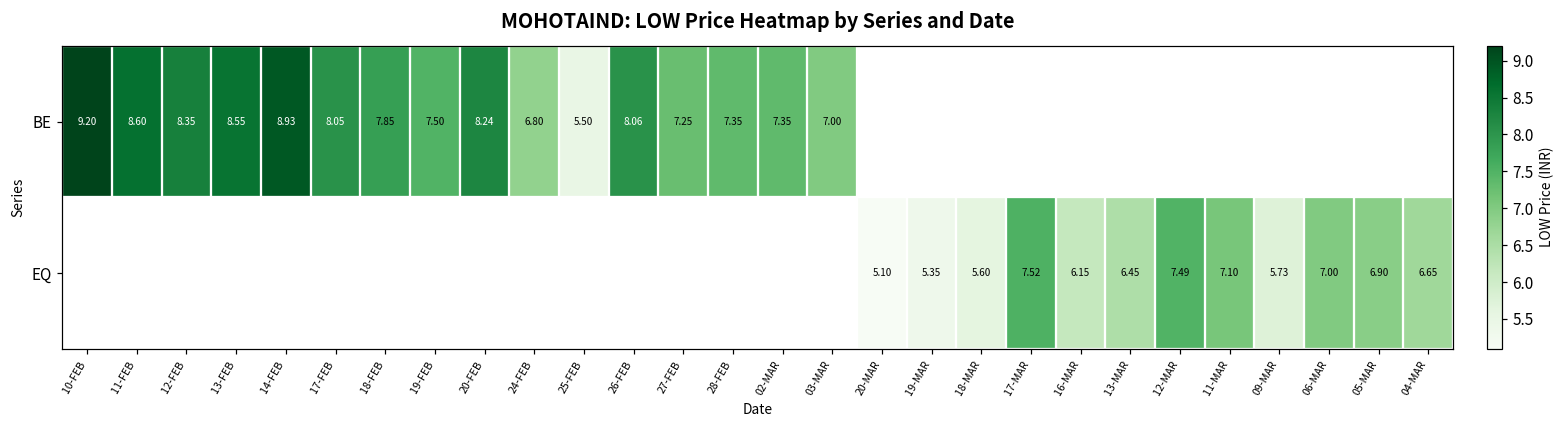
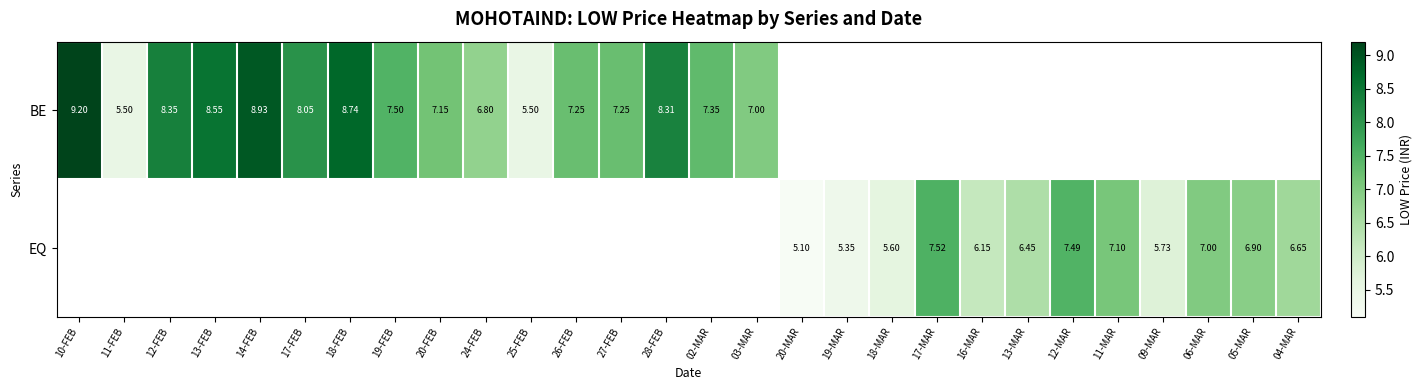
  {
    "BE": {
      "10-FEB": 9.20,
-     "11-FEB": 8.60,
+     "11-FEB": 5.50,
      "12-FEB": 8.35,
      "13-FEB": 8.55,
      "14-FEB": 8.93,
      "17-FEB": 8.05,
-     "18-FEB": 7.85,
+     "18-FEB": 8.74,
      "19-FEB": 7.50,
-     "20-FEB": 8.24,
+     "20-FEB": 7.15,
      "24-FEB": 6.80,
      "25-FEB": 5.50,
-     "26-FEB": 8.06,
+     "26-FEB": 7.25,
      "27-FEB": 7.25,
-     "28-FEB": 7.35,
+     "28-FEB": 8.31,
      "02-MAR": 7.35,
      "03-MAR": 7.00
    },
    "EQ": {
      "20-MAR": 5.10,
      "19-MAR": 5.35,
      "18-MAR": 5.60,
      "17-MAR": 7.52,
      "16-MAR": 6.15,
      "13-MAR": 6.45,
      "12-MAR": 7.49,
      "11-MAR": 7.10,
      "09-MAR": 5.73,
      "06-MAR": 7.00,
      "05-MAR": 6.90,
      "04-MAR": 6.65
    }
  }
